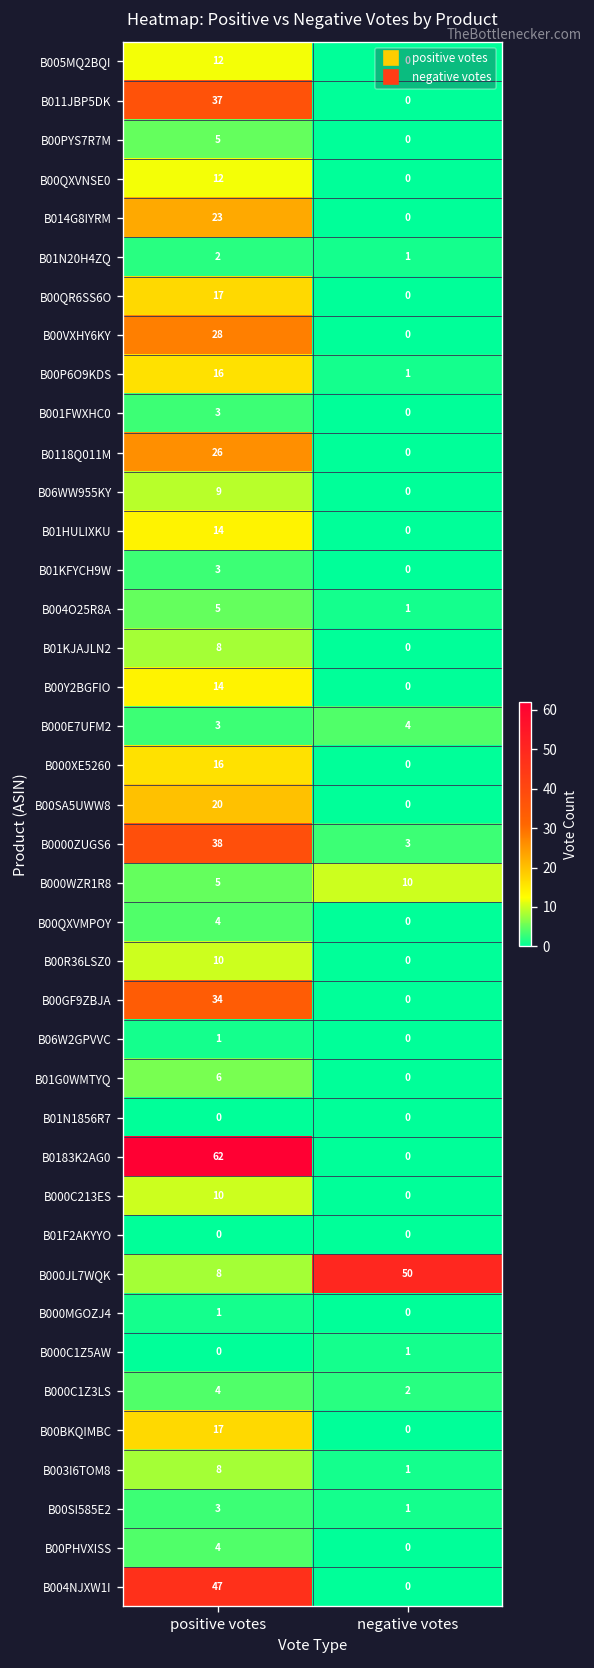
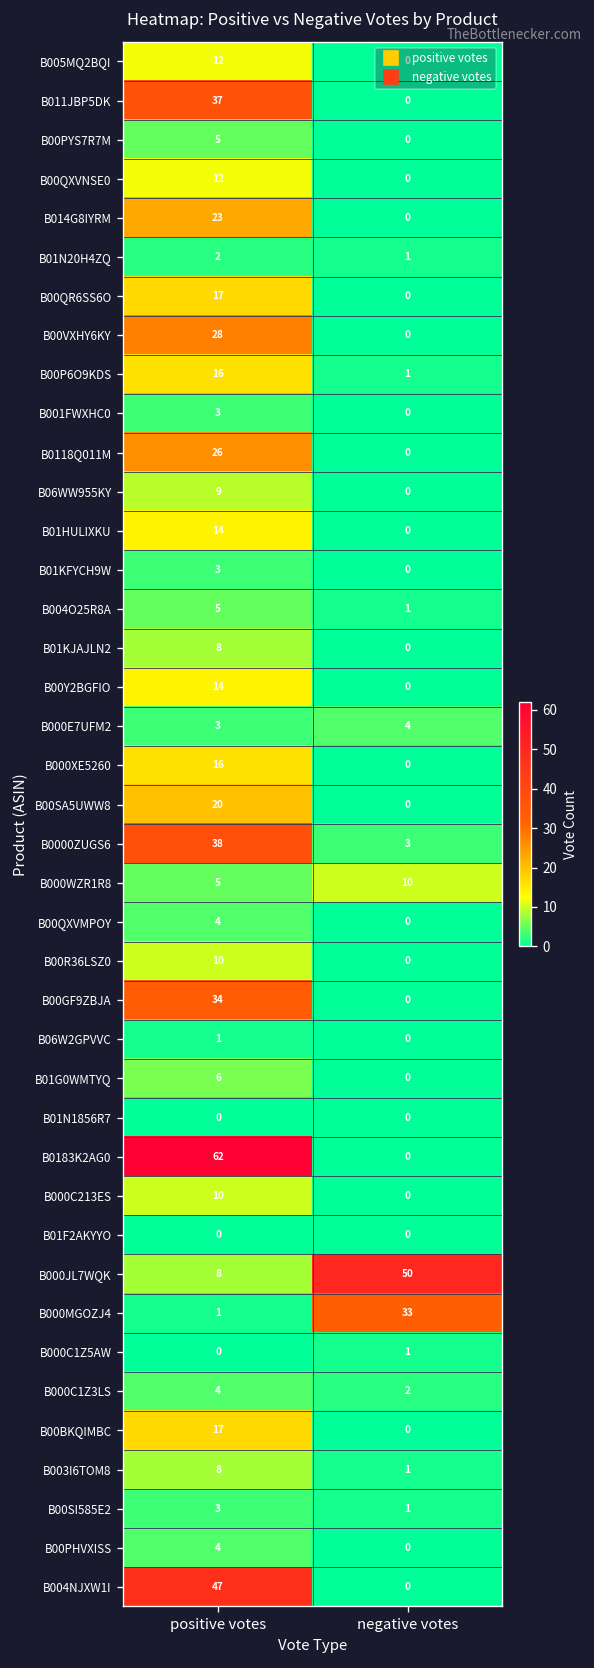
  {
    "B005MQ2BQI": {
      "positive votes": 12
    },
    "B011JBP5DK": {
      "positive votes": 37,
      "negative votes": 0
    },
    "B00PYS7R7M": {
      "positive votes": 5,
      "negative votes": 0
    },
    "B00QXVNSE0": {
      "positive votes": 12,
      "negative votes": 0
    },
    "B014G8IYRM": {
      "positive votes": 23,
      "negative votes": 0
    },
    "B01N20H4ZQ": {
      "positive votes": 2,
      "negative votes": 1
    },
    "B00QR6SS6O": {
      "positive votes": 17,
      "negative votes": 0
    },
    "B00VXHY6KY": {
      "positive votes": 28,
      "negative votes": 0
    },
    "B00P6O9KDS": {
      "positive votes": 16,
      "negative votes": 1
    },
    "B001FWXHC0": {
      "positive votes": 3,
      "negative votes": 0
    },
    "B0118Q011M": {
      "positive votes": 26,
      "negative votes": 0
    },
    "B06WW955KY": {
      "positive votes": 9,
      "negative votes": 0
    },
    "B01HULIXKU": {
      "positive votes": 14,
      "negative votes": 0
    },
    "B01KFYCH9W": {
      "positive votes": 3,
      "negative votes": 0
    },
    "B004O25R8A": {
      "positive votes": 5,
      "negative votes": 1
    },
    "B01KJAJLN2": {
      "positive votes": 8,
      "negative votes": 0
    },
    "B00Y2BGFIO": {
      "positive votes": 14,
      "negative votes": 0
    },
    "B000E7UFM2": {
      "positive votes": 3,
      "negative votes": 4
    },
    "B000XE5260": {
      "positive votes": 16,
      "negative votes": 0
    },
    "B00SA5UWW8": {
      "positive votes": 20,
      "negative votes": 0
    },
    "B0000ZUGS6": {
      "positive votes": 38,
      "negative votes": 3
    },
    "B000WZR1R8": {
      "positive votes": 5,
      "negative votes": 10
    },
    "B00QXVMPOY": {
      "positive votes": 4,
      "negative votes": 0
    },
    "B00R36LSZ0": {
      "positive votes": 10,
      "negative votes": 0
    },
    "B00GF9ZBJA": {
      "positive votes": 34,
      "negative votes": 0
    },
    "B06W2GPVVC": {
      "positive votes": 1,
      "negative votes": 0
    },
    "B01G0WMTYQ": {
      "positive votes": 6,
      "negative votes": 0
    },
    "B01N1856R7": {
      "positive votes": 0,
      "negative votes": 0
    },
    "B0183K2AG0": {
      "positive votes": 62,
      "negative votes": 0
    },
    "B000C213ES": {
      "positive votes": 10,
      "negative votes": 0
    },
    "B01F2AKYYO": {
      "positive votes": 0,
      "negative votes": 0
    },
    "B000JL7WQK": {
      "positive votes": 8,
      "negative votes": 50
    },
    "B000MGOZJ4": {
      "positive votes": 1,
-     "negative votes": 0
+     "negative votes": 33
    },
    "B000C1Z5AW": {
      "positive votes": 0,
      "negative votes": 1
    },
    "B000C1Z3LS": {
      "positive votes": 4,
      "negative votes": 2
    },
    "B00BKQIMBC": {
      "positive votes": 17,
      "negative votes": 0
    },
    "B003I6TOM8": {
      "positive votes": 8,
      "negative votes": 1
    },
    "B00SI585E2": {
      "positive votes": 3,
      "negative votes": 1
    },
    "B00PHVXISS": {
      "positive votes": 4,
      "negative votes": 0
    },
    "B004NJXW1I": {
      "positive votes": 47,
      "negative votes": 0
    }
  }
